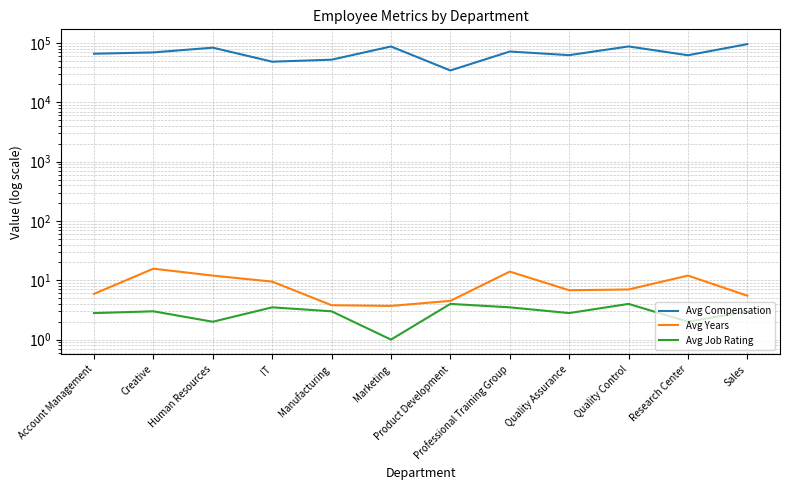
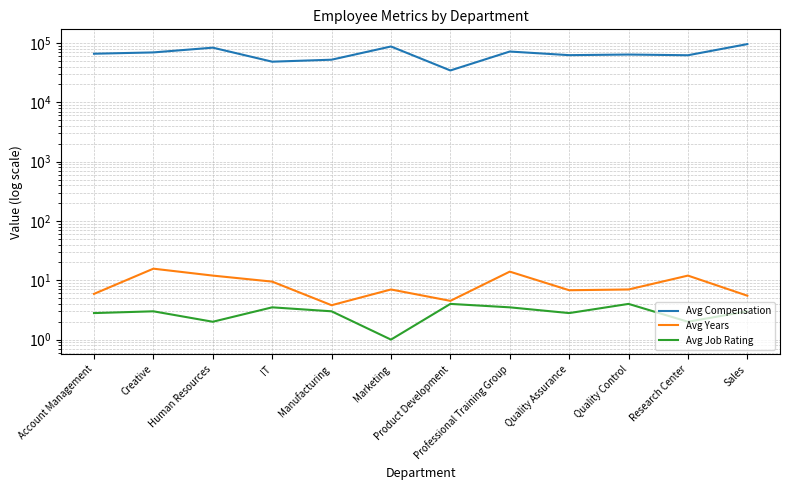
  {
    "Avg Compensation": {
      "Account Management": 70000,
      "Creative": 70000,
      "Human Resources": 80000,
      "IT": 50000,
      "Manufacturing": 50000,
      "Marketing": 90000,
      "Product Development": 30000,
      "Professional Training Group": 70000,
      "Quality Assurance": 60000,
-     "Quality Control": 90000,
+     "Quality Control": 60000,
      "Research Center": 60000,
      "Sales": 100000
    },
    "Avg Years": {
      "Account Management": 6,
      "Creative": 16,
      "Human Resources": 12,
      "IT": 10,
      "Manufacturing": 4,
-     "Marketing": 4,
+     "Marketing": 7,
      "Product Development": 5,
      "Professional Training Group": 14,
      "Quality Assurance": 7,
      "Quality Control": 7,
      "Research Center": 12,
      "Sales": 6
    },
    "Avg Job Rating": {
      "Account Management": 3,
      "Creative": 3,
      "Human Resources": 2,
      "IT": 4,
      "Manufacturing": 3,
      "Marketing": 1,
      "Product Development": 4,
      "Professional Training Group": 4,
      "Quality Assurance": 3,
      "Quality Control": 4
    }
  }
